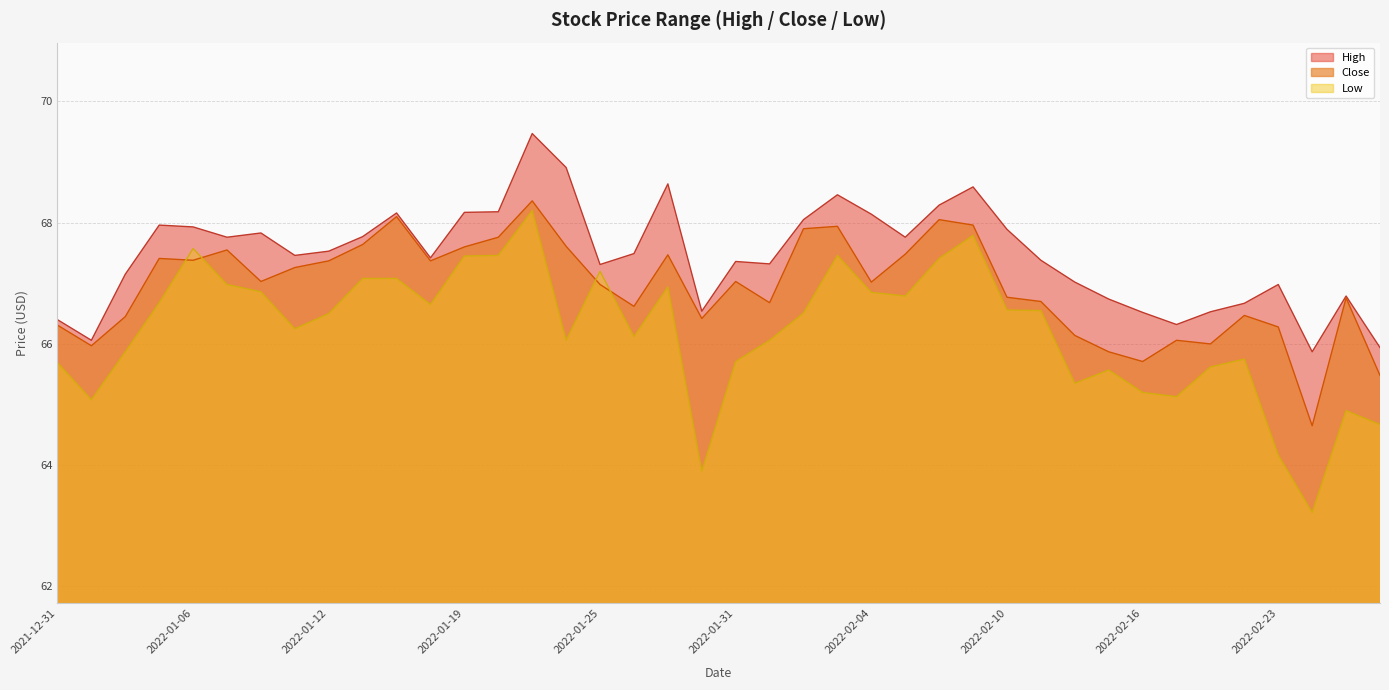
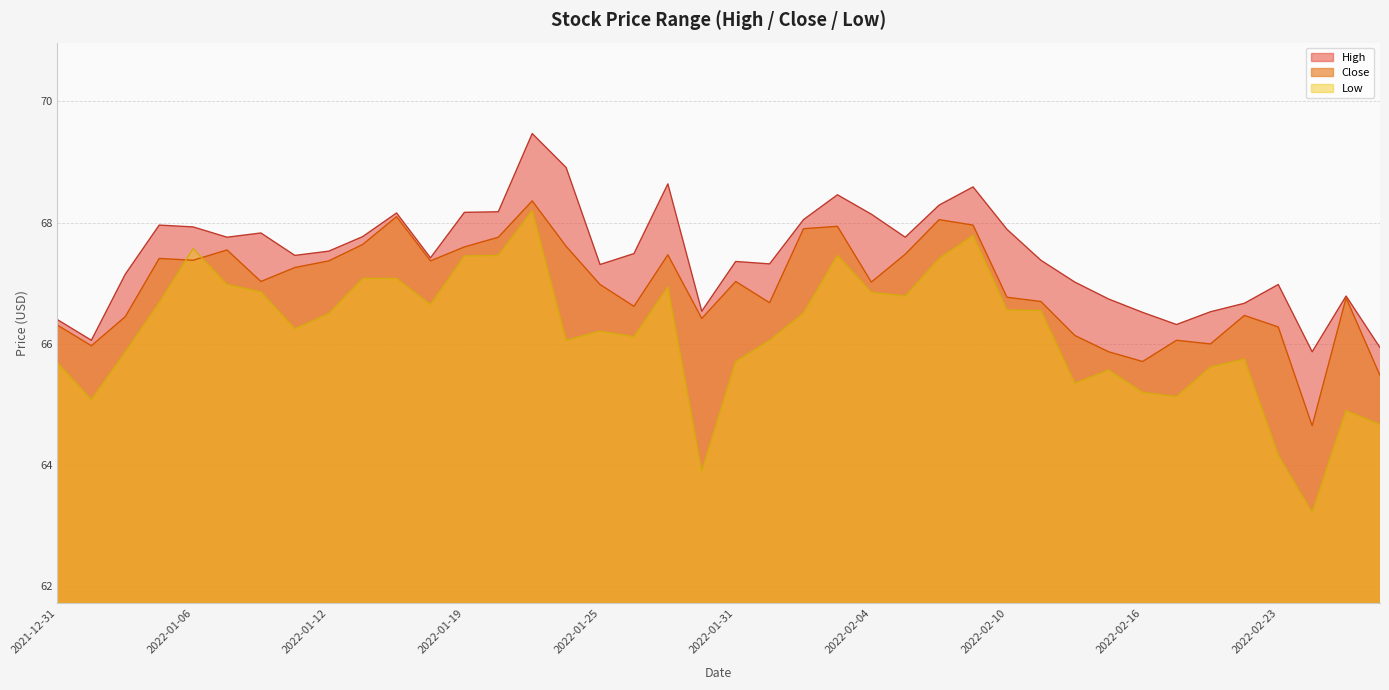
  {
    "Low": {
      "2021-12-31": 65.7,
      "2022-01-06": 67.6,
      "2022-01-12": 66.5,
      "2022-01-19": 67.4,
-     "2022-01-25": 67.2,
+     "2022-01-25": 66.2,
      "2022-01-31": 65.7,
      "2022-02-04": 66.8,
      "2022-02-10": 66.6,
      "2022-02-16": 65.2,
      "2022-02-23": 64.2
    }
  }
